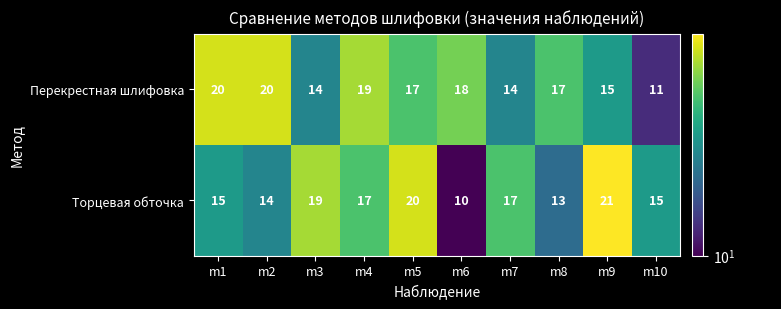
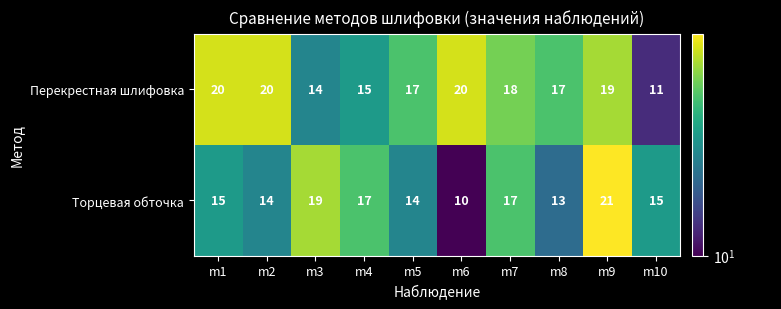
  {
    "Перекрестная шлифовка": {
      "m1": 20,
      "m2": 20,
      "m3": 14,
-     "m4": 19,
+     "m4": 15,
      "m5": 17,
-     "m6": 18,
-     "m7": 14,
+     "m6": 20,
+     "m7": 18,
      "m8": 17,
-     "m9": 15,
+     "m9": 19,
      "m10": 11
    },
    "Торцевая обточка": {
      "m1": 15,
      "m2": 14,
      "m3": 19,
      "m4": 17,
-     "m5": 20,
+     "m5": 14,
      "m6": 10,
      "m7": 17,
      "m8": 13,
      "m9": 21,
      "m10": 15
    }
  }
